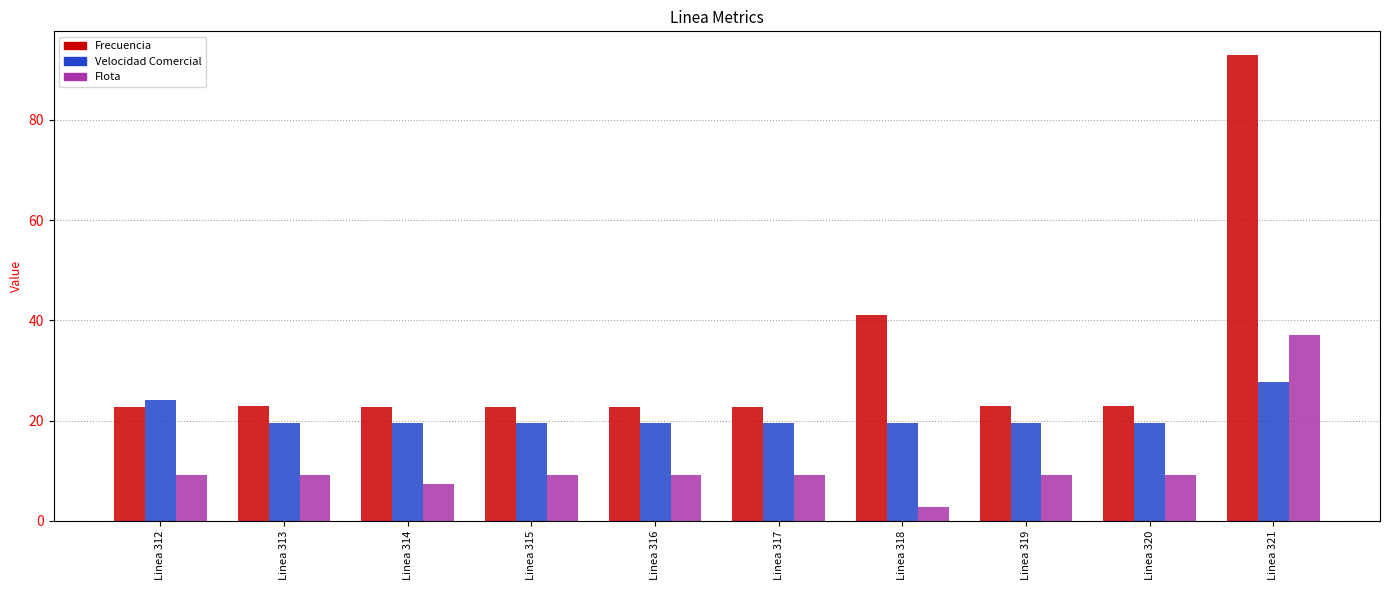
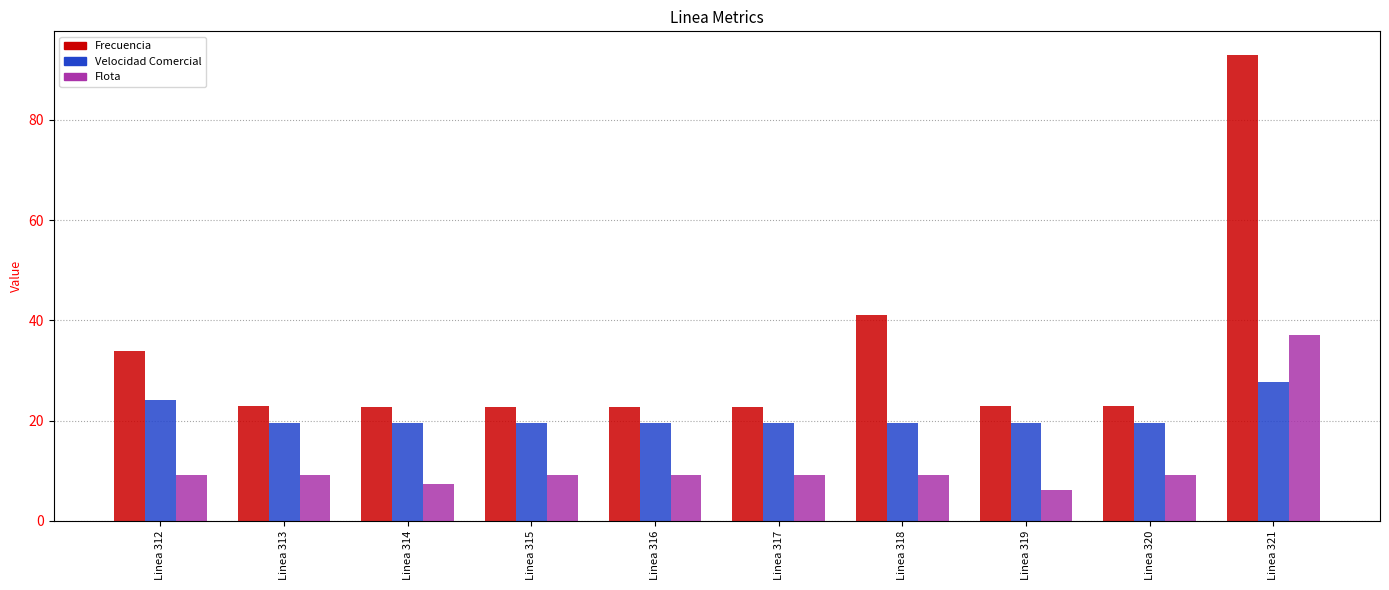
  {
    "Frecuencia": {
-     "Linea 312": 23,
+     "Linea 312": 34,
      "Linea 313": 23,
      "Linea 314": 23,
      "Linea 315": 23,
      "Linea 316": 23,
      "Linea 317": 23,
      "Linea 318": 41,
      "Linea 319": 23,
      "Linea 320": 23,
      "Linea 321": 93
    },
    "Velocidad Comercial": {
      "Linea 312": 24,
      "Linea 313": 20,
      "Linea 314": 20,
      "Linea 315": 20,
      "Linea 316": 20,
      "Linea 317": 20,
      "Linea 318": 20,
      "Linea 319": 20,
      "Linea 320": 20,
      "Linea 321": 28
    },
    "Flota": {
      "Linea 312": 9,
      "Linea 313": 9,
      "Linea 314": 7,
      "Linea 315": 9,
      "Linea 316": 9,
      "Linea 317": 9,
-     "Linea 318": 3,
-     "Linea 319": 9,
+     "Linea 318": 9,
+     "Linea 319": 6,
      "Linea 320": 9,
      "Linea 321": 37
    }
  }
